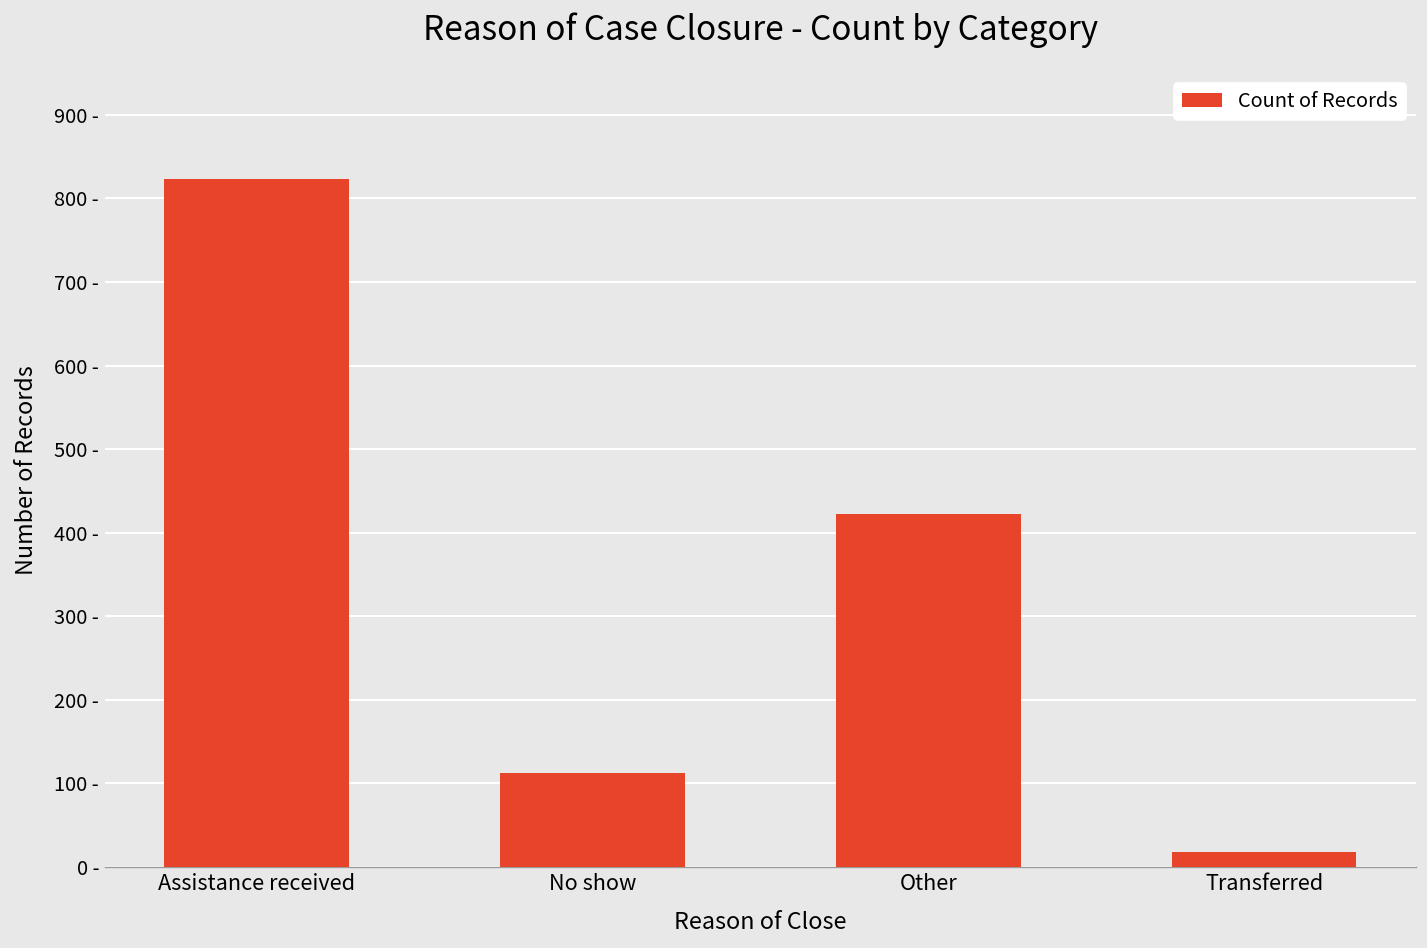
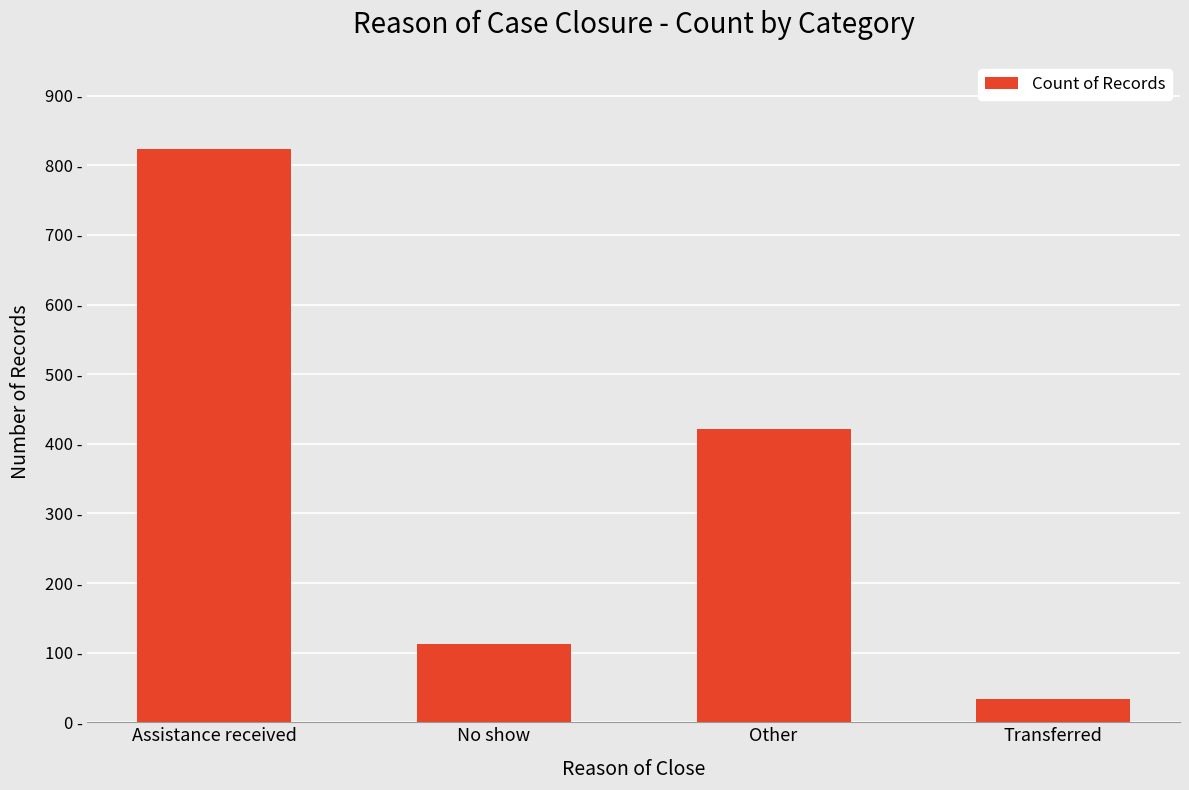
  {
    "Assistance received": "820 -",
    "No show": "110 -",
    "Other": "420 -",
-   "Transferred": "20 -"
+   "Transferred": "30 -"
  }
